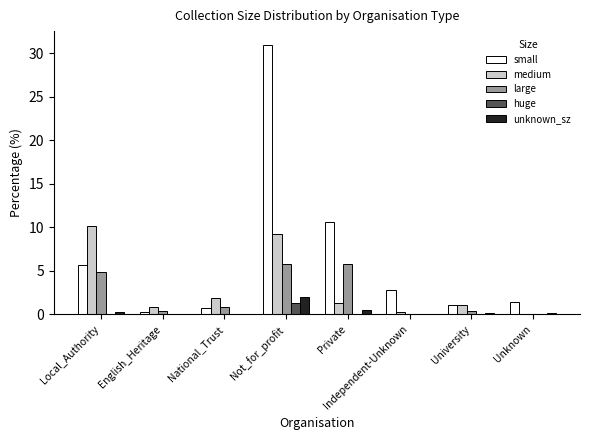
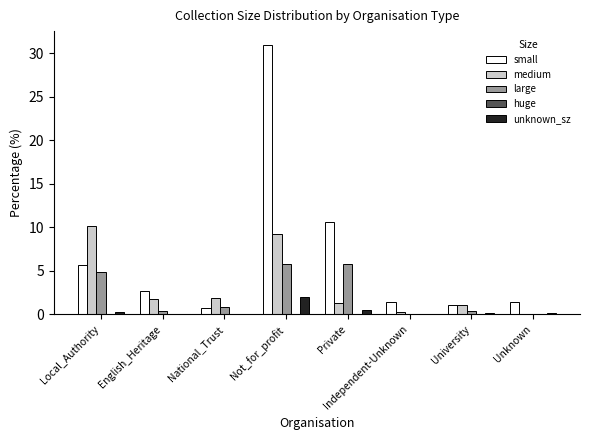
  {
    "small": {
      "Local_Authority": 6,
-     "English_Heritage": 0,
+     "English_Heritage": 3,
      "National_Trust": 1,
      "Not_for_profit": 31,
      "Private": 11,
-     "Independent-Unknown": 3,
+     "Independent-Unknown": 1,
      "University": 1,
      "Unknown": 1
    },
    "medium": {
      "Local_Authority": 10,
-     "English_Heritage": 1,
+     "English_Heritage": 2,
      "National_Trust": 2,
      "Not_for_profit": 9,
      "Private": 1,
      "Independent-Unknown": 0,
      "University": 1
    },
    "large": {
      "Local_Authority": 5,
      "English_Heritage": 0,
      "National_Trust": 1,
      "Not_for_profit": 6,
      "Private": 6,
      "University": 0
    },
    "huge": {
      "English_Heritage": 0,
      "National_Trust": 0,
-     "Not_for_profit": 1,
+     "Not_for_profit": 0,
      "Private": 0,
      "Independent-Unknown": 0,
      "University": 0,
      "Unknown": 0
    },
    "unknown_sz": {
      "Local_Authority": 0,
      "Not_for_profit": 2,
      "Private": 0
    }
  }
